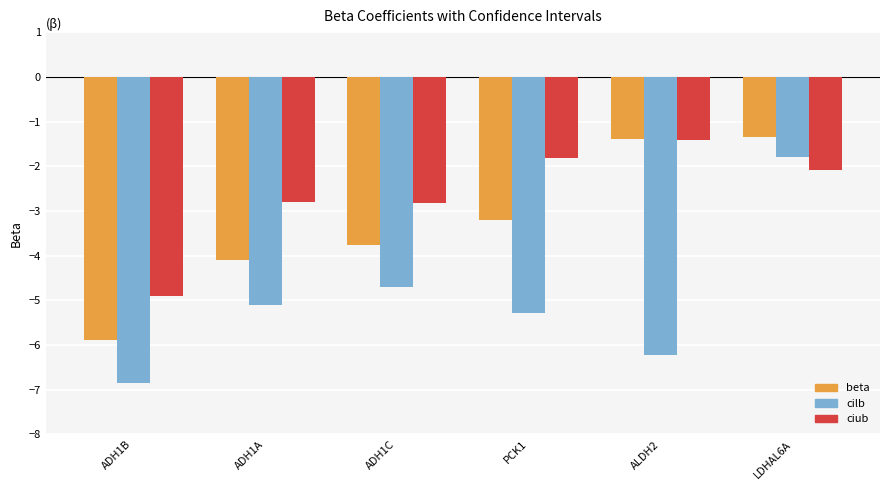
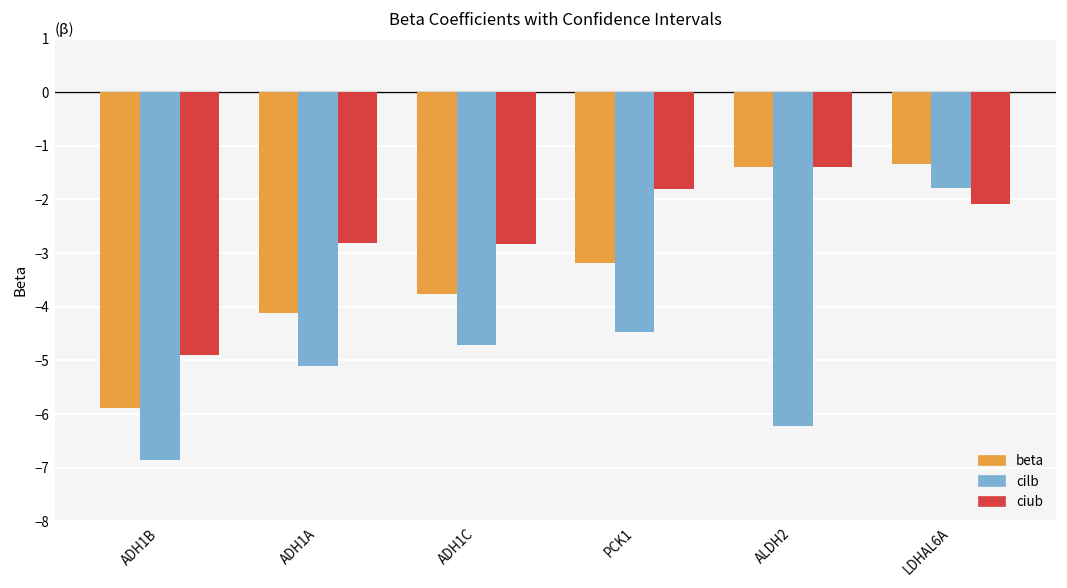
  {
    "beta": {
      "ADH1B": -5.9,
      "ADH1A": -4.1,
      "ADH1C": -3.8,
      "PCK1": -3.2,
      "ALDH2": -1.4,
      "LDHAL6A": -1.3
    },
    "cilb": {
      "ADH1B": -6.9,
      "ADH1A": -5.1,
      "ADH1C": -4.7,
-     "PCK1": -5.3,
+     "PCK1": -4.5,
      "ALDH2": -6.2,
      "LDHAL6A": -1.8
    },
    "ciub": {
      "ADH1B": -4.9,
      "ADH1A": -2.8,
      "ADH1C": -2.8,
      "PCK1": -1.8,
      "ALDH2": -1.4,
      "LDHAL6A": -2.1
    }
  }
